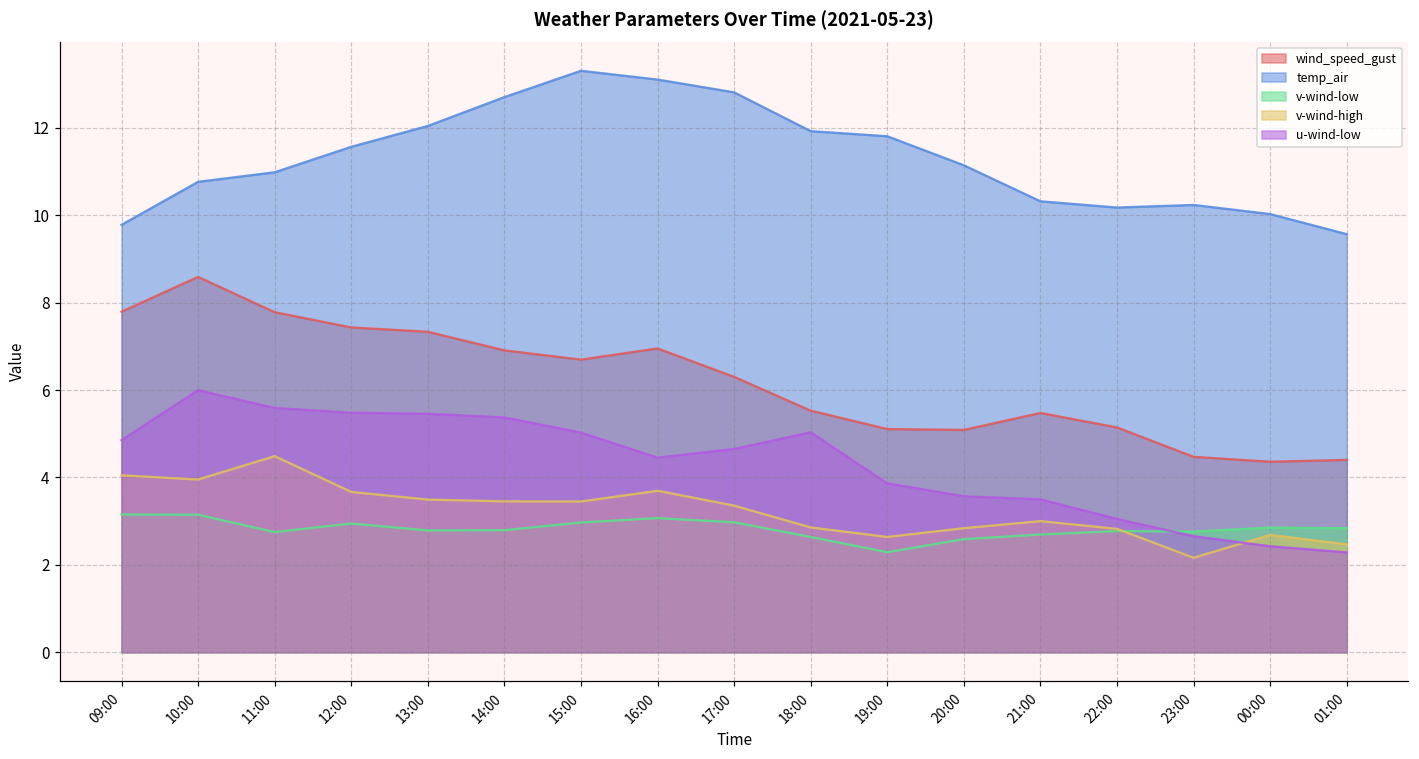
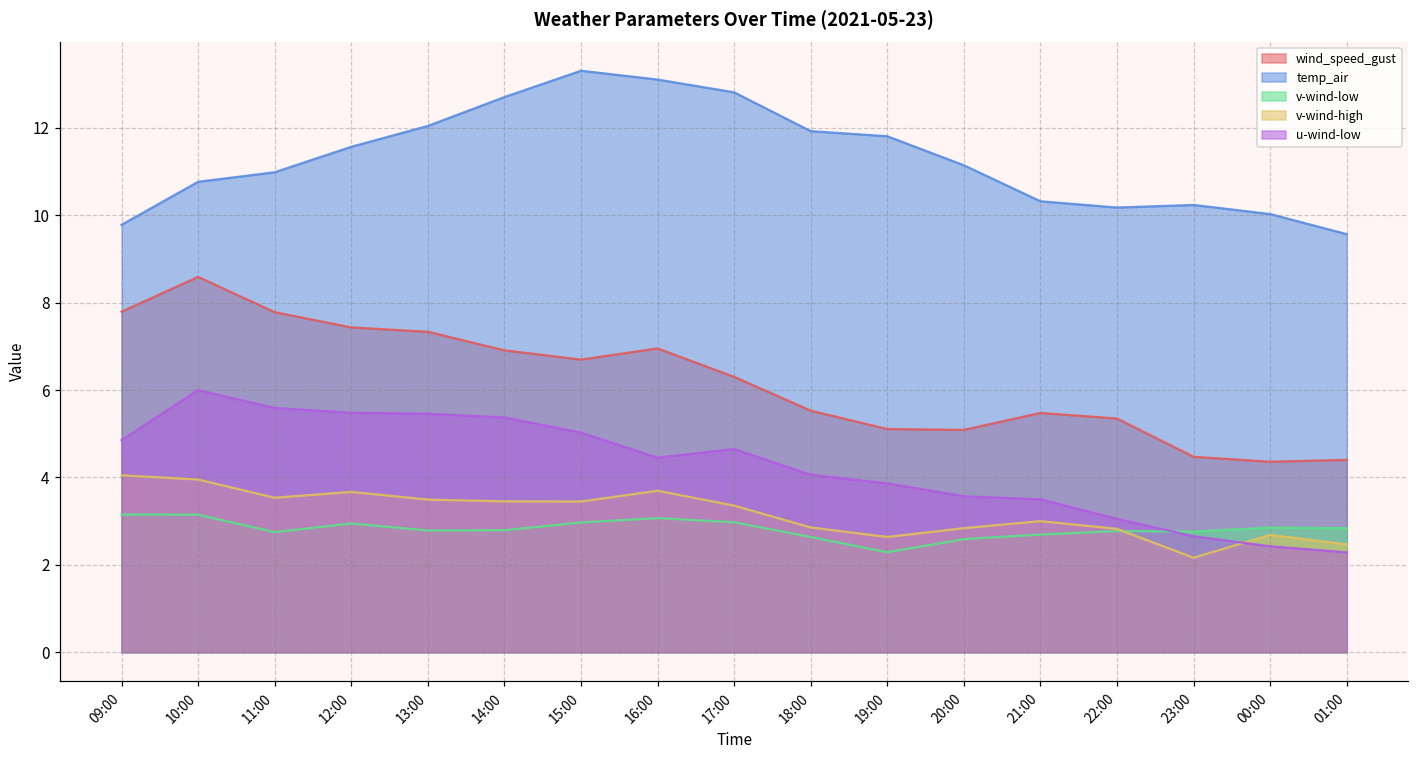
  {
    "wind_speed_gust": {
      "09:00": 7.8,
      "10:00": 8.6,
      "11:00": 7.8,
      "12:00": 7.4,
      "13:00": 7.3,
      "14:00": 6.9,
      "15:00": 6.7,
      "16:00": 7.0,
      "17:00": 6.3,
      "18:00": 5.5,
      "19:00": 5.1,
      "20:00": 5.1,
      "21:00": 5.5,
-     "22:00": 5.1,
+     "22:00": 5.3,
      "23:00": 4.5,
      "00:00": 4.4,
      "01:00": 4.4
    },
    "temp_air": {
      "09:00": 9.8,
      "10:00": 10.8,
      "11:00": 11.0,
      "12:00": 11.6,
      "13:00": 12.0,
      "14:00": 12.7,
      "15:00": 13.3,
      "16:00": 13.1,
      "17:00": 12.8,
      "18:00": 11.9,
      "19:00": 11.8,
      "20:00": 11.1,
      "21:00": 10.3,
      "22:00": 10.2,
      "23:00": 10.2,
      "00:00": 10.0,
      "01:00": 9.6
    },
    "v-wind-low": {
      "09:00": 3.2,
      "10:00": 3.1,
      "11:00": 2.7,
      "12:00": 2.9,
      "13:00": 2.8,
      "14:00": 2.8,
      "15:00": 3.0,
      "16:00": 3.1,
      "17:00": 3.0,
      "18:00": 2.6,
      "19:00": 2.3,
      "20:00": 2.6,
      "21:00": 2.7,
      "23:00": 2.8,
      "00:00": 2.9,
      "01:00": 2.8
    },
    "v-wind-high": {
      "09:00": 4.0,
      "10:00": 4.0,
-     "11:00": 4.5,
+     "11:00": 3.5,
      "12:00": 3.7,
      "13:00": 3.5,
      "14:00": 3.5,
      "15:00": 3.4,
      "16:00": 3.7,
      "17:00": 3.4,
      "18:00": 2.9,
      "19:00": 2.6,
      "20:00": 2.8,
      "21:00": 3.0,
      "23:00": 2.2,
      "00:00": 2.7,
      "01:00": 2.5
    },
    "u-wind-low": {
      "09:00": 4.9,
      "10:00": 6.0,
      "11:00": 5.6,
      "12:00": 5.5,
      "13:00": 5.5,
      "14:00": 5.4,
      "15:00": 5.0,
      "16:00": 4.5,
      "17:00": 4.7,
-     "18:00": 5.0,
+     "18:00": 4.1,
      "19:00": 3.9,
      "20:00": 3.6,
      "21:00": 3.5,
      "22:00": 3.1,
      "23:00": 2.7,
      "00:00": 2.4,
      "01:00": 2.3
    }
  }
